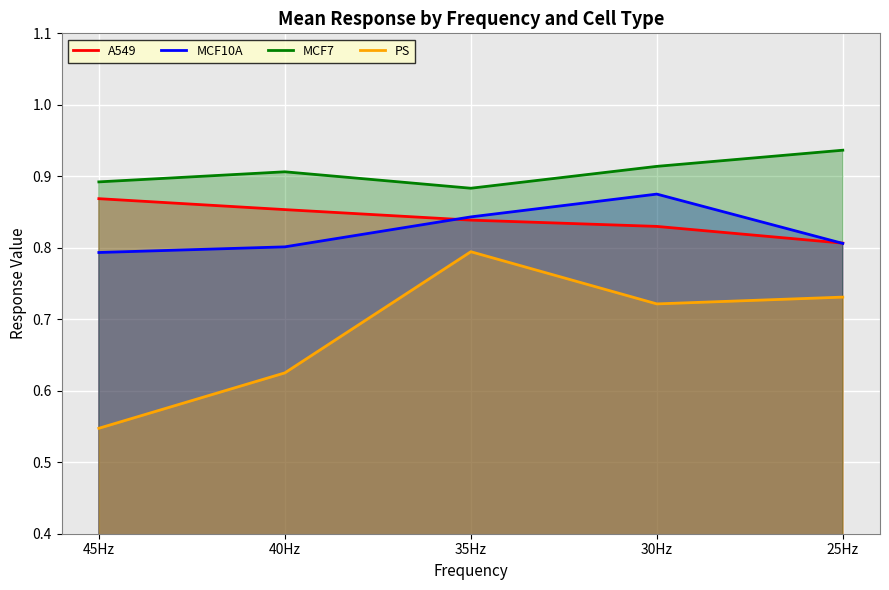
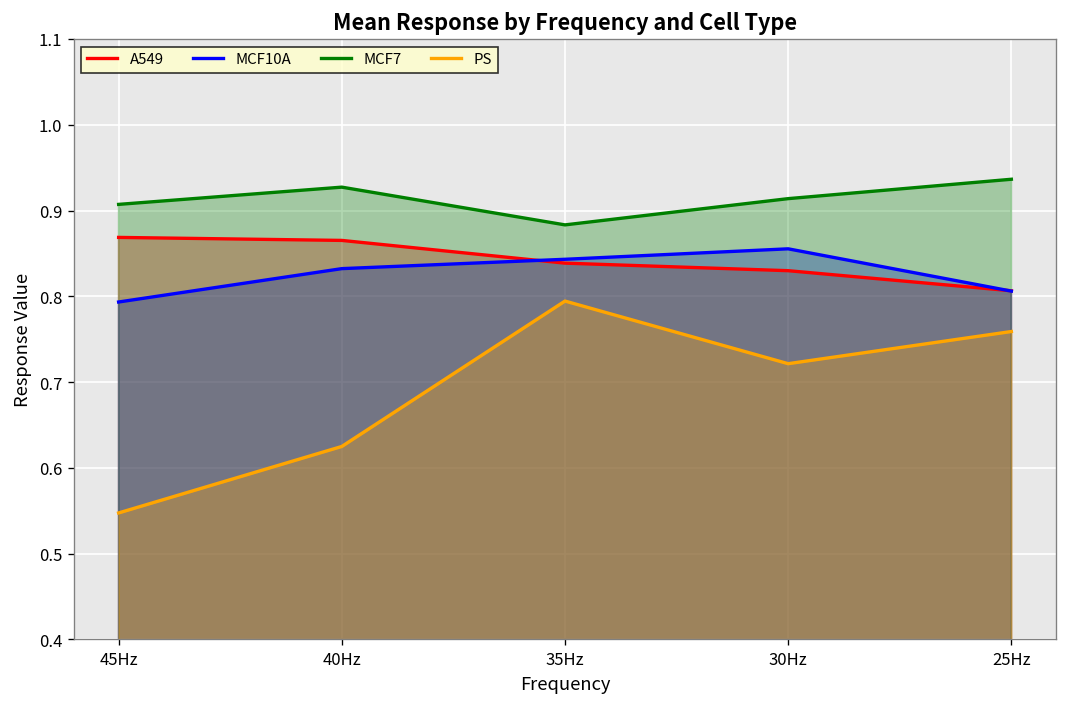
  {
    "A549": {
      "45Hz": 0.87,
-     "40Hz": 0.85,
+     "40Hz": 0.87,
      "35Hz": 0.84,
      "30Hz": 0.83
    },
    "MCF10A": {
      "45Hz": 0.79,
-     "40Hz": 0.80,
+     "40Hz": 0.83,
      "35Hz": 0.84,
-     "30Hz": 0.88
+     "30Hz": 0.86
    },
    "MCF7": {
-     "45Hz": 0.89,
-     "40Hz": 0.91,
+     "45Hz": 0.91,
+     "40Hz": 0.93,
      "35Hz": 0.88,
      "30Hz": 0.91,
      "25Hz": 0.94
    },
    "PS": {
      "45Hz": 0.55,
      "40Hz": 0.63,
      "35Hz": 0.79,
      "30Hz": 0.72,
-     "25Hz": 0.73
+     "25Hz": 0.76
    }
  }
